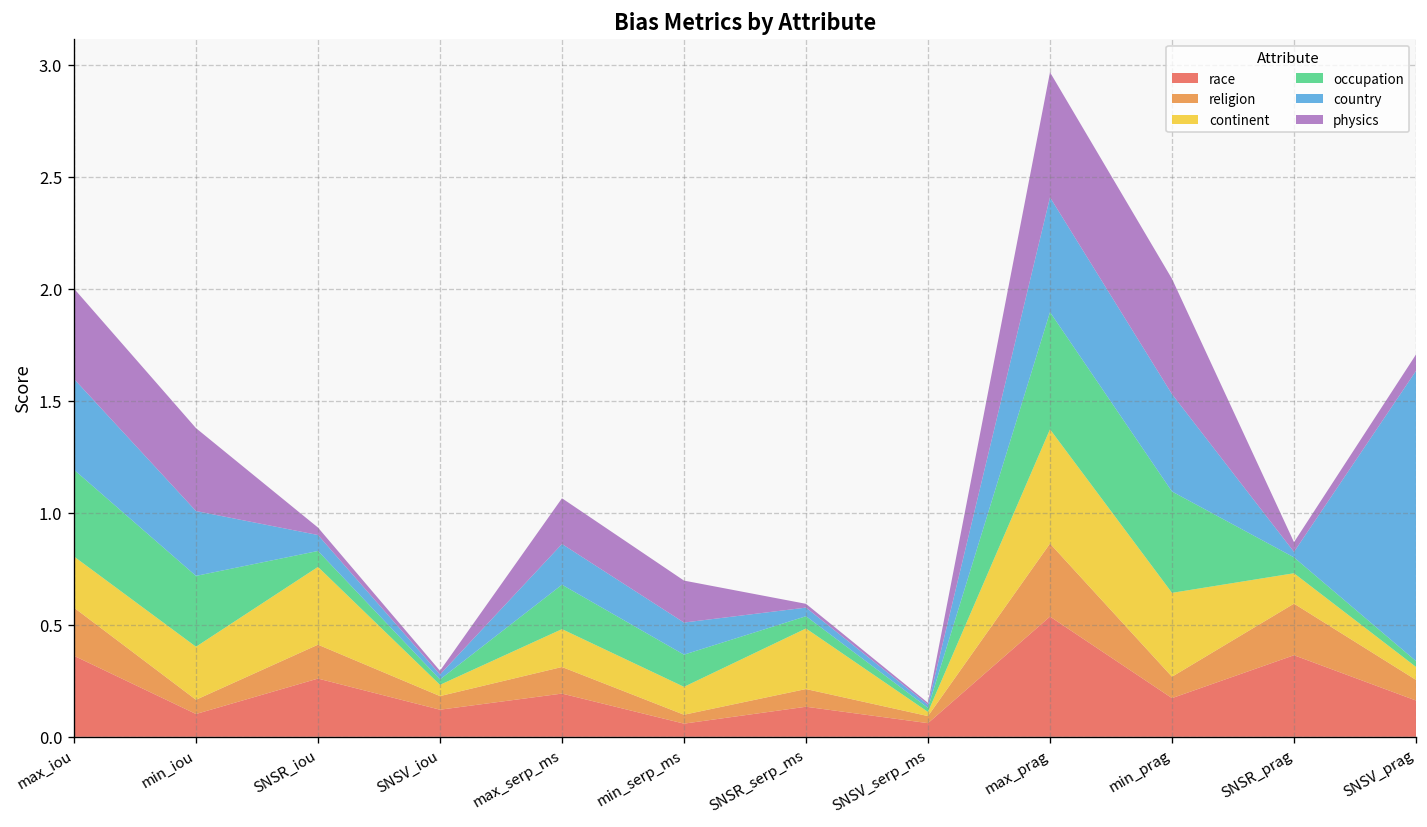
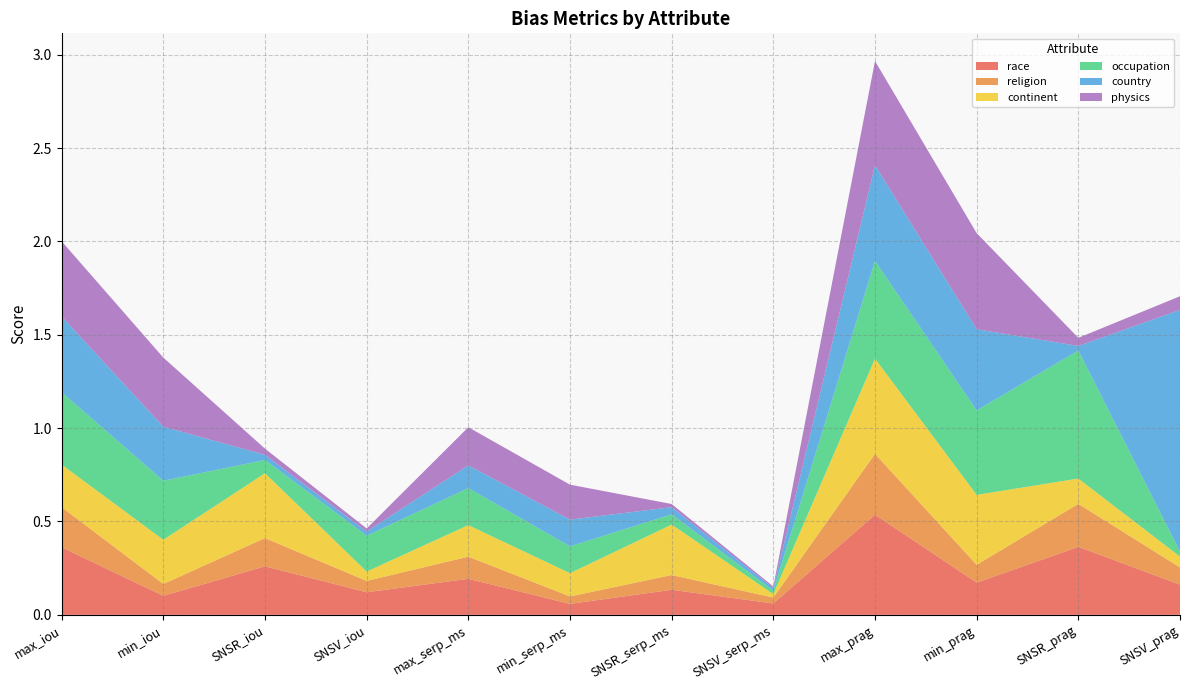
  {
    "continent": {
      "max_iou": 0.23,
      "min_iou": 0.24,
      "SNSR_iou": 0.35,
      "SNSV_iou": 0.05,
      "max_serp_ms": 0.17,
      "min_serp_ms": 0.12,
      "SNSR_serp_ms": 0.27,
      "SNSV_serp_ms": 0.02,
      "max_prag": 0.51,
      "min_prag": 0.37,
      "SNSR_prag": 0.14,
      "SNSV_prag": 0.06
    },
    "occupation": {
      "max_iou": 0.39,
      "min_iou": 0.32,
      "SNSR_iou": 0.07,
-     "SNSV_iou": 0.02,
+     "SNSV_iou": 0.19,
      "max_serp_ms": 0.20,
      "min_serp_ms": 0.14,
      "SNSR_serp_ms": 0.05,
      "SNSV_serp_ms": 0.02,
      "max_prag": 0.52,
      "min_prag": 0.45,
-     "SNSR_prag": 0.07,
+     "SNSR_prag": 0.69,
      "SNSV_prag": 0.03
    },
    "country": {
      "max_iou": 0.41,
      "min_iou": 0.29,
-     "SNSR_iou": 0.07,
+     "SNSR_iou": 0.03,
      "SNSV_iou": 0.02,
-     "max_serp_ms": 0.18,
+     "max_serp_ms": 0.12,
      "min_serp_ms": 0.14,
      "SNSR_serp_ms": 0.04,
      "max_prag": 0.51,
      "min_prag": 0.43,
      "SNSR_prag": 0.02,
      "SNSV_prag": 1.30
    },
    "physics": {
      "max_iou": 0.40,
      "min_iou": 0.37,
      "SNSR_iou": 0.03,
      "SNSV_iou": 0.02,
      "max_serp_ms": 0.20,
      "min_serp_ms": 0.19,
      "SNSR_serp_ms": 0.02,
      "max_prag": 0.56,
      "min_prag": 0.51,
      "SNSR_prag": 0.04,
      "SNSV_prag": 0.07
    }
  }
